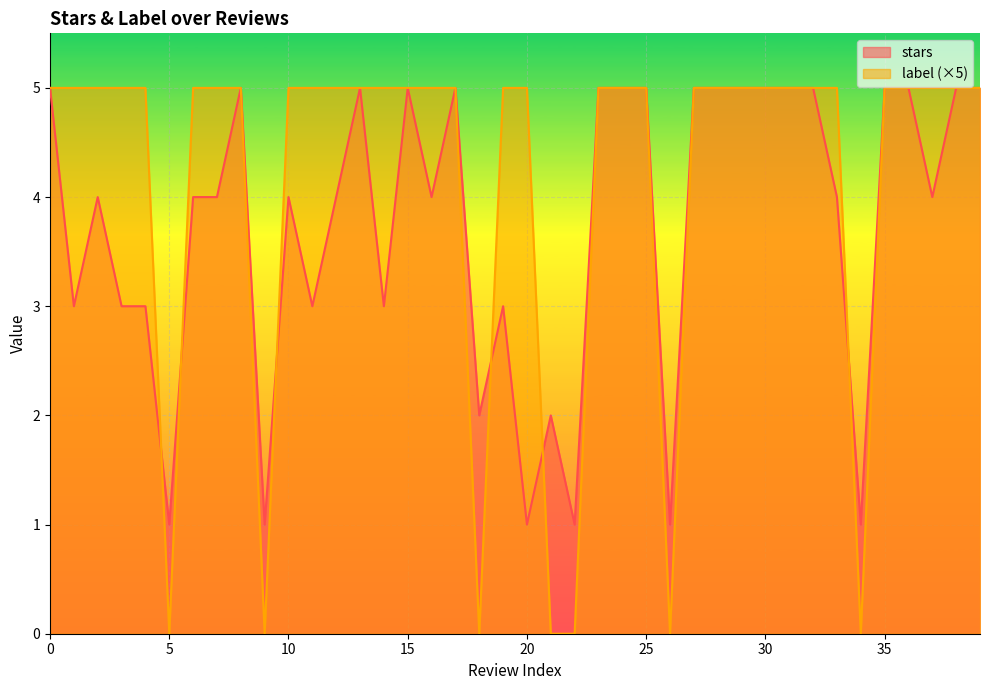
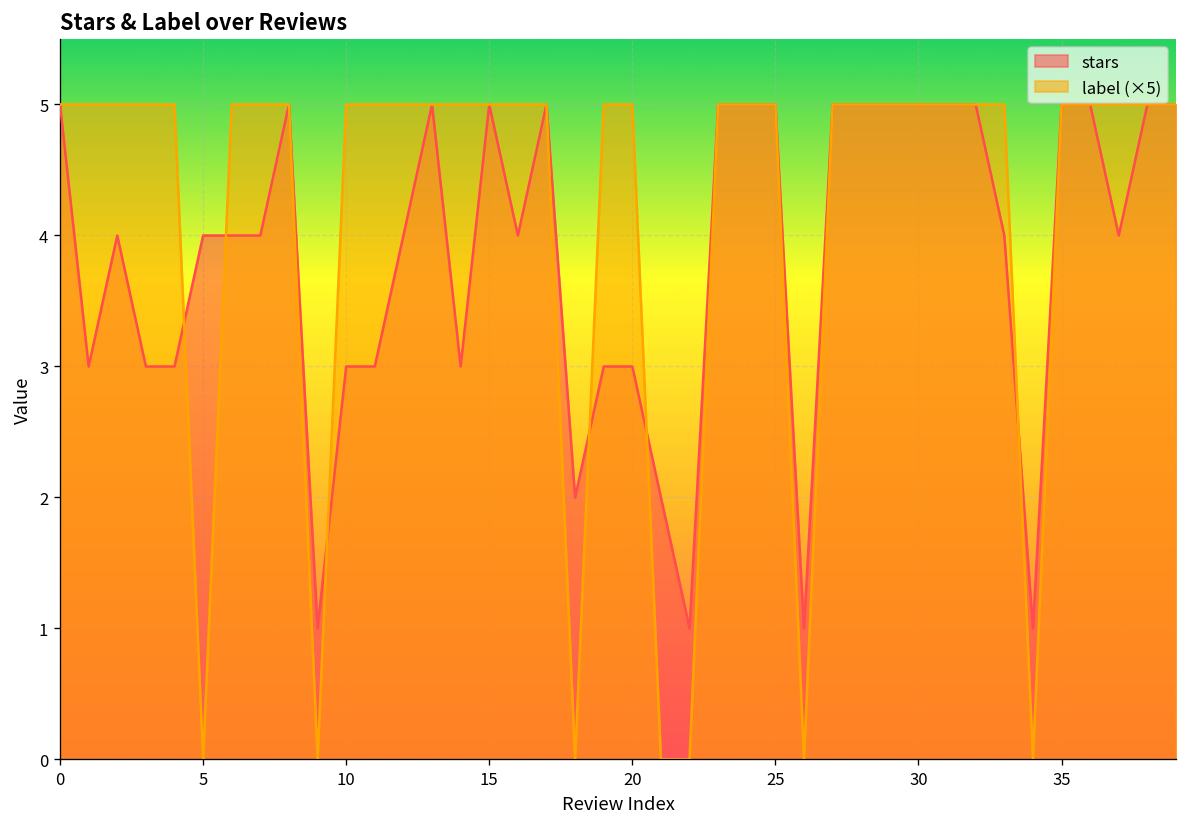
  {
    "stars": {
-     "5": 1,
-     "10": 4,
-     "20": 1
+     "5": 4,
+     "10": 3,
+     "20": 3
    },
    "label (×5)": {
      "5": 0,
      "10": 5,
      "20": 5
    }
  }
